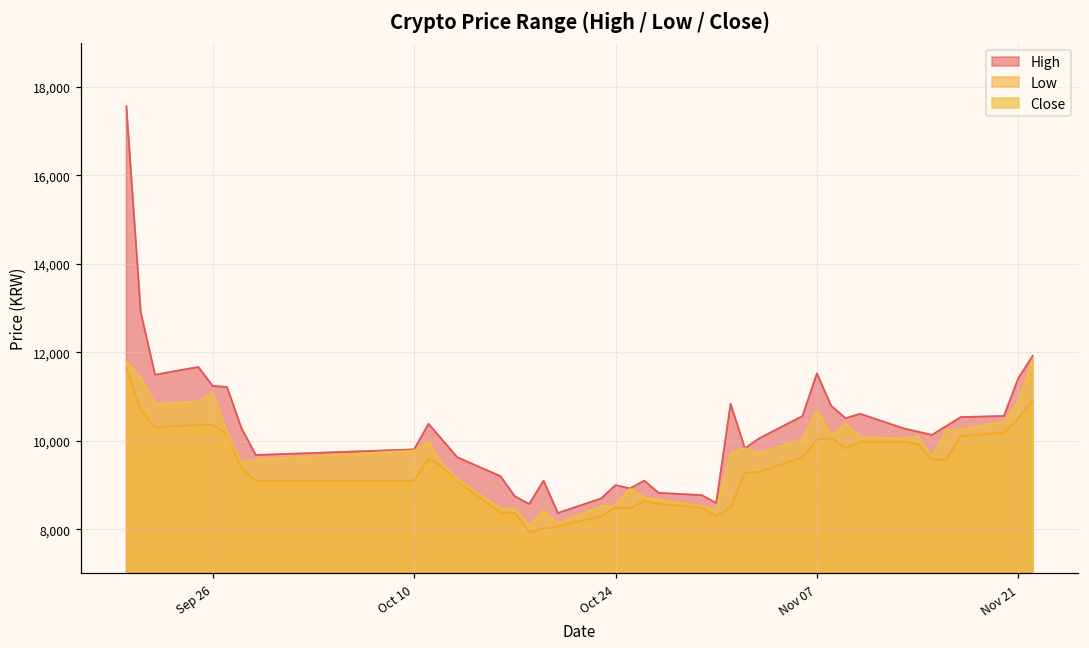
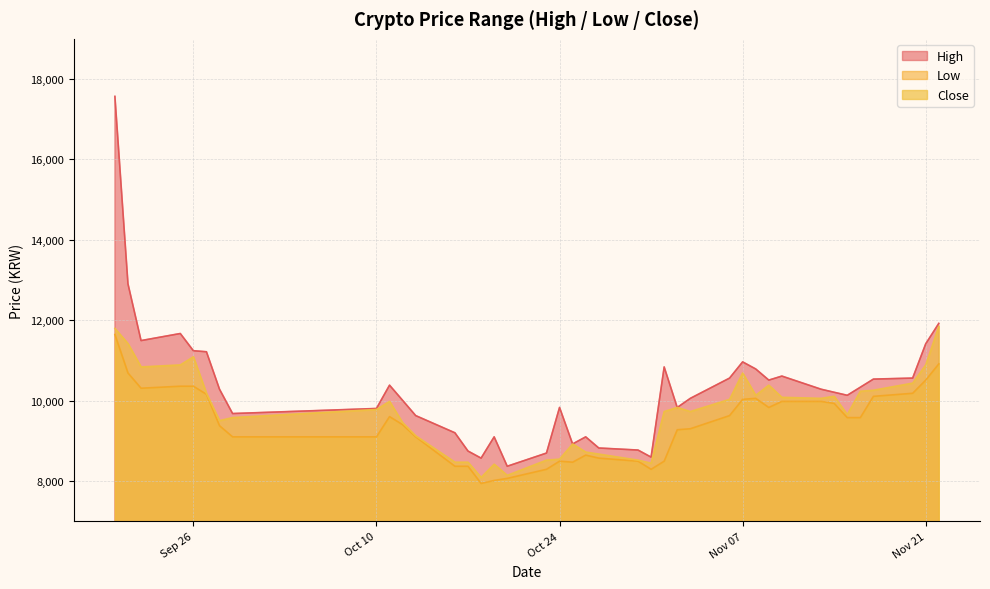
  {
    "High": {
      "Sep 26": "11,200",
-     "Oct 24": "9,000",
-     "Nov 07": "11,500",
+     "Oct 24": "9,800",
+     "Nov 07": "11,000",
      "Nov 21": "11,400"
    }
  }
